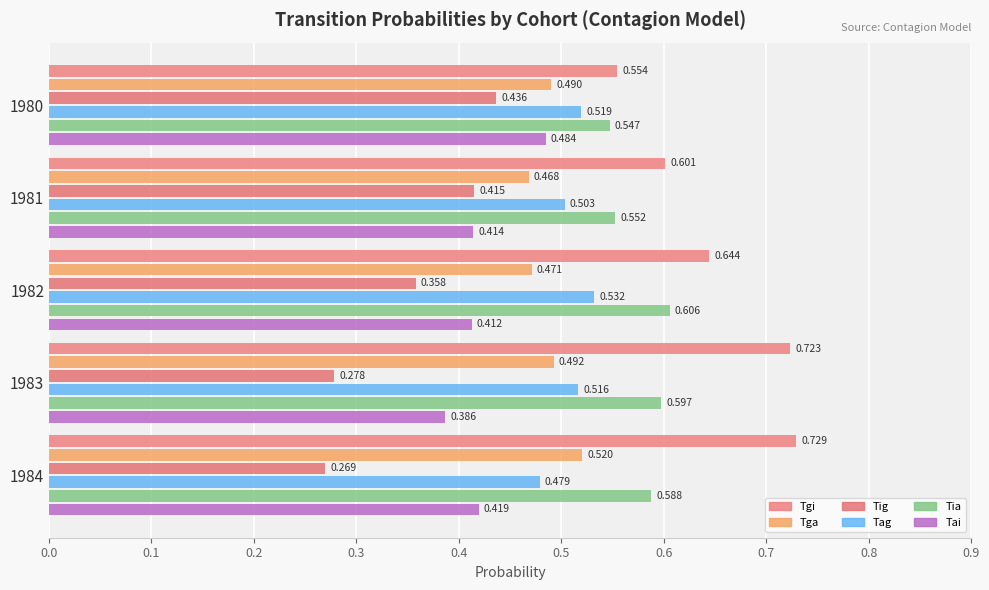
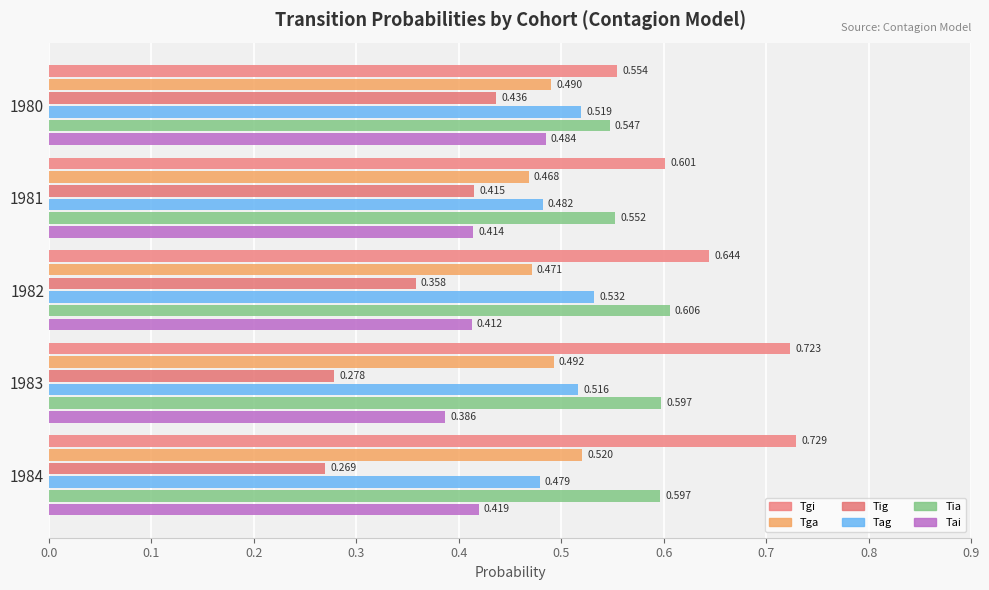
  {
    "Tag": {
      "1980": 0.519,
-     "1981": 0.503,
+     "1981": 0.482,
      "1982": 0.532,
      "1983": 0.516,
      "1984": 0.479
    },
    "Tia": {
      "1980": 0.547,
      "1981": 0.552,
      "1982": 0.606,
      "1983": 0.597,
-     "1984": 0.588
+     "1984": 0.597
    },
    "Tai": {
      "1980": 0.484,
      "1981": 0.414,
      "1982": 0.412,
      "1983": 0.386,
      "1984": 0.419
    }
  }
